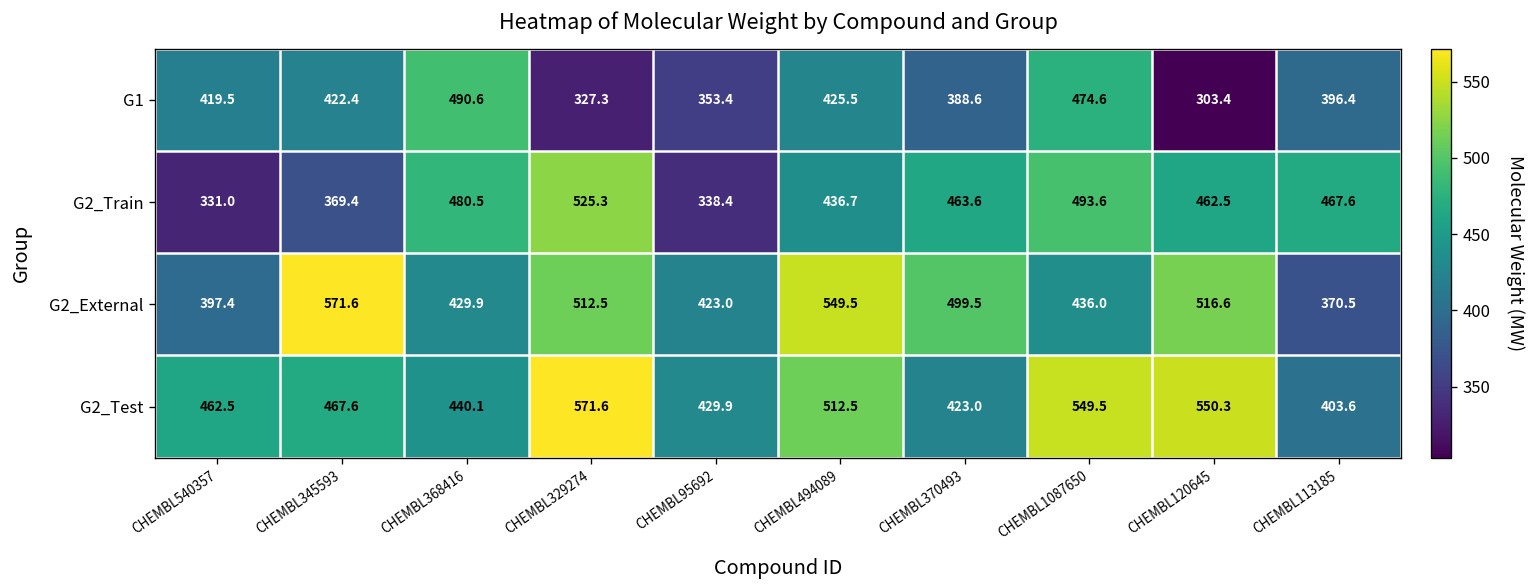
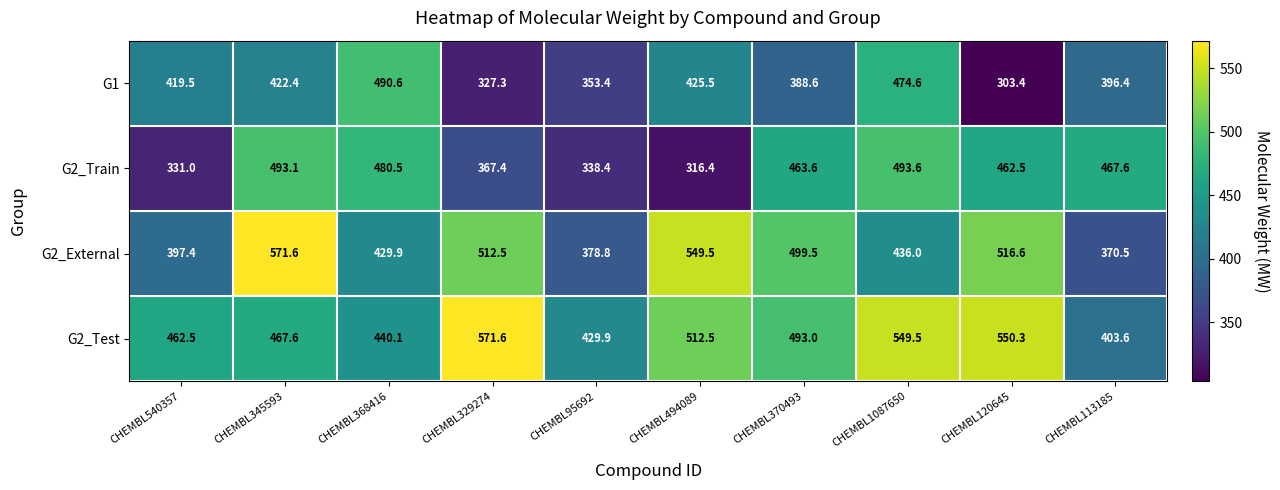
  {
    "G1": {
      "CHEMBL540357": 419.5,
      "CHEMBL345593": 422.4,
      "CHEMBL368416": 490.6,
      "CHEMBL329274": 327.3,
      "CHEMBL95692": 353.4,
      "CHEMBL494089": 425.5,
      "CHEMBL370493": 388.6,
      "CHEMBL1087650": 474.6,
      "CHEMBL120645": 303.4,
      "CHEMBL113185": 396.4
    },
    "G2_Train": {
      "CHEMBL540357": 331.0,
-     "CHEMBL345593": 369.4,
+     "CHEMBL345593": 493.1,
      "CHEMBL368416": 480.5,
-     "CHEMBL329274": 525.3,
+     "CHEMBL329274": 367.4,
      "CHEMBL95692": 338.4,
-     "CHEMBL494089": 436.7,
+     "CHEMBL494089": 316.4,
      "CHEMBL370493": 463.6,
      "CHEMBL1087650": 493.6,
      "CHEMBL120645": 462.5,
      "CHEMBL113185": 467.6
    },
    "G2_External": {
      "CHEMBL540357": 397.4,
      "CHEMBL345593": 571.6,
      "CHEMBL368416": 429.9,
      "CHEMBL329274": 512.5,
-     "CHEMBL95692": 423.0,
+     "CHEMBL95692": 378.8,
      "CHEMBL494089": 549.5,
      "CHEMBL370493": 499.5,
      "CHEMBL1087650": 436.0,
      "CHEMBL120645": 516.6,
      "CHEMBL113185": 370.5
    },
    "G2_Test": {
      "CHEMBL540357": 462.5,
      "CHEMBL345593": 467.6,
      "CHEMBL368416": 440.1,
      "CHEMBL329274": 571.6,
      "CHEMBL95692": 429.9,
      "CHEMBL494089": 512.5,
-     "CHEMBL370493": 423.0,
+     "CHEMBL370493": 493.0,
      "CHEMBL1087650": 549.5,
      "CHEMBL120645": 550.3,
      "CHEMBL113185": 403.6
    }
  }
